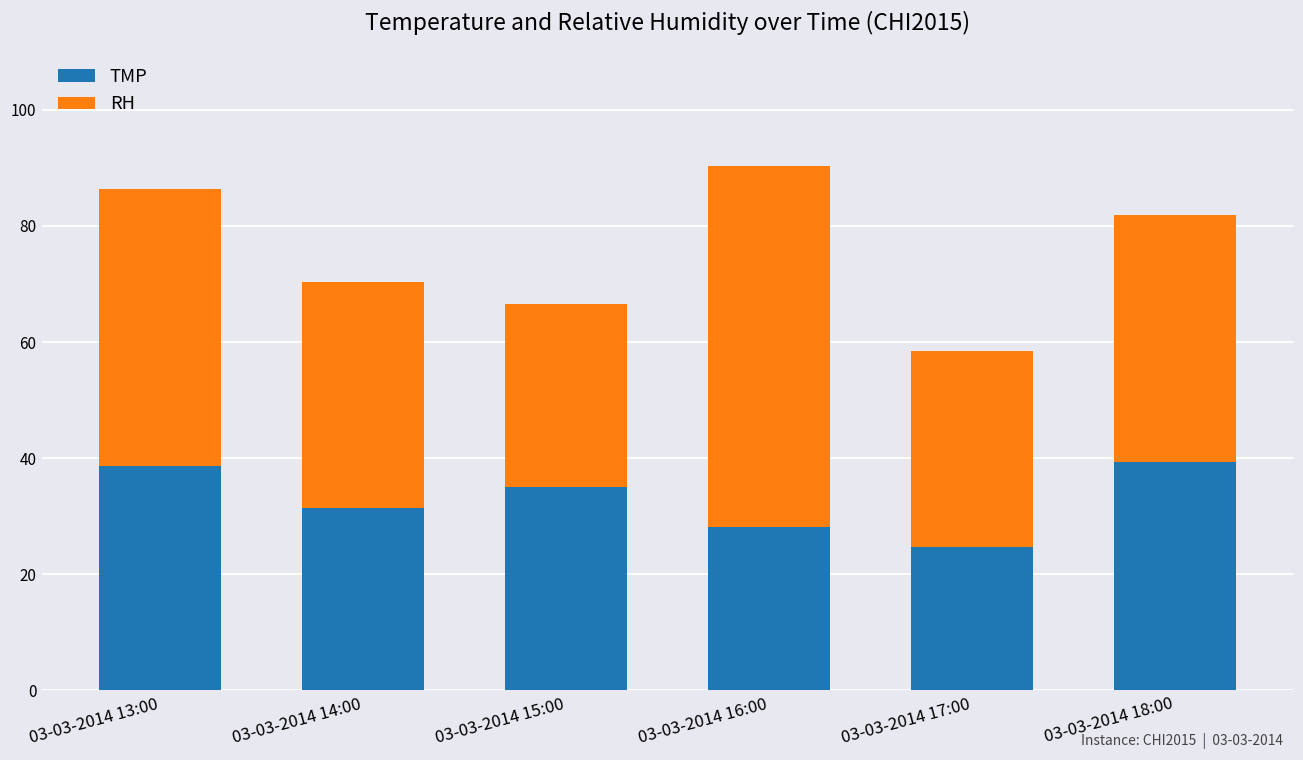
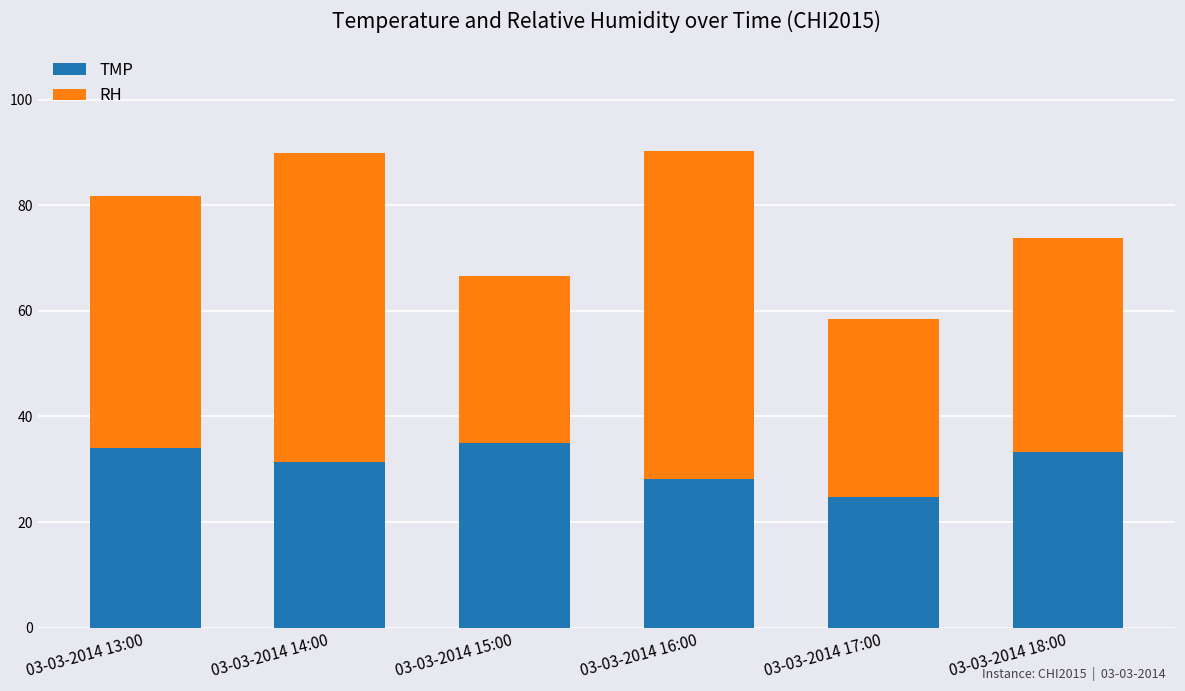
  {
    "TMP": {
-     "03-03-2014 13:00": 39,
+     "03-03-2014 13:00": 34,
      "03-03-2014 14:00": 31,
      "03-03-2014 15:00": 35,
      "03-03-2014 16:00": 28,
      "03-03-2014 17:00": 25,
-     "03-03-2014 18:00": 39
+     "03-03-2014 18:00": 33
    },
    "RH": {
      "03-03-2014 13:00": 48,
-     "03-03-2014 14:00": 39,
+     "03-03-2014 14:00": 59,
      "03-03-2014 15:00": 32,
      "03-03-2014 16:00": 62,
      "03-03-2014 17:00": 34,
-     "03-03-2014 18:00": 42
+     "03-03-2014 18:00": 41
    }
  }
